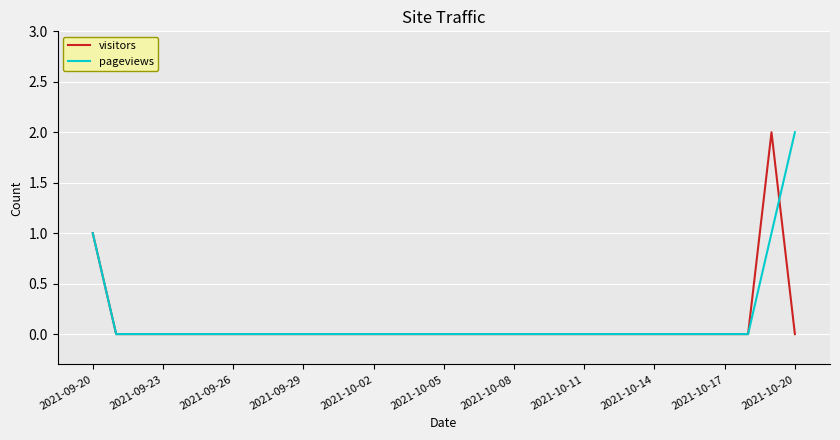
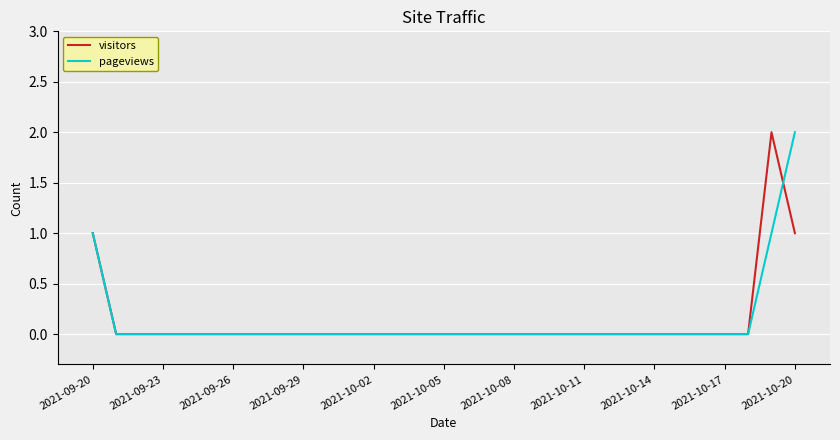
  {
    "visitors": {
-     "2021-10-20": 0
+     "2021-10-20": 1
    },
    "pageviews": {
      "2021-10-20": 2
    }
  }
